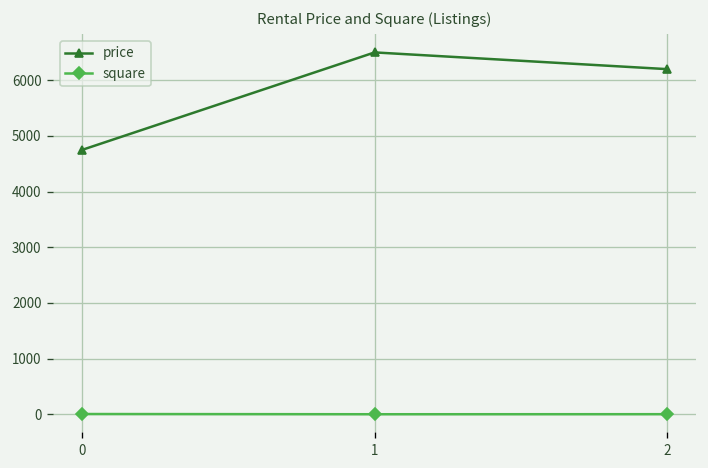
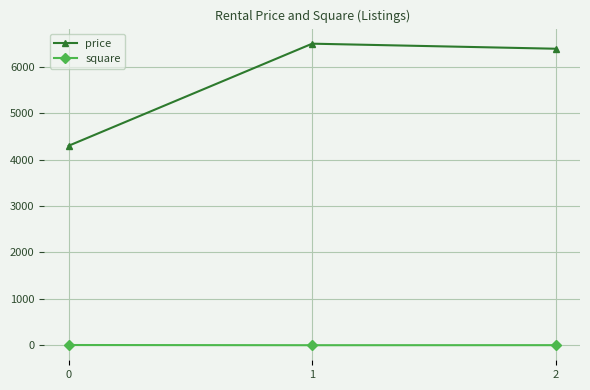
  {
    "price": {
-     "0": 4800,
+     "0": 4300,
      "1": 6500,
-     "2": 6200
+     "2": 6400
    },
    "square": {
      "0": 0,
      "1": 0,
      "2": 0
    }
  }
